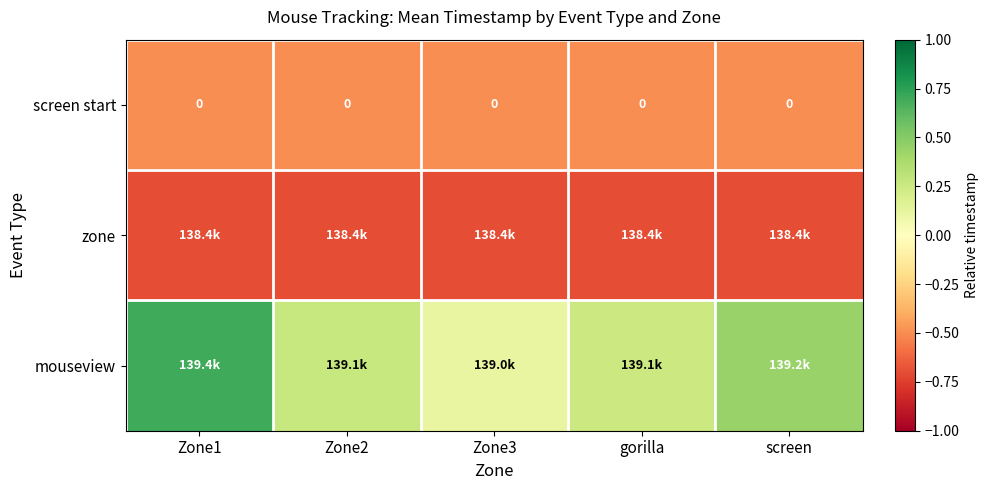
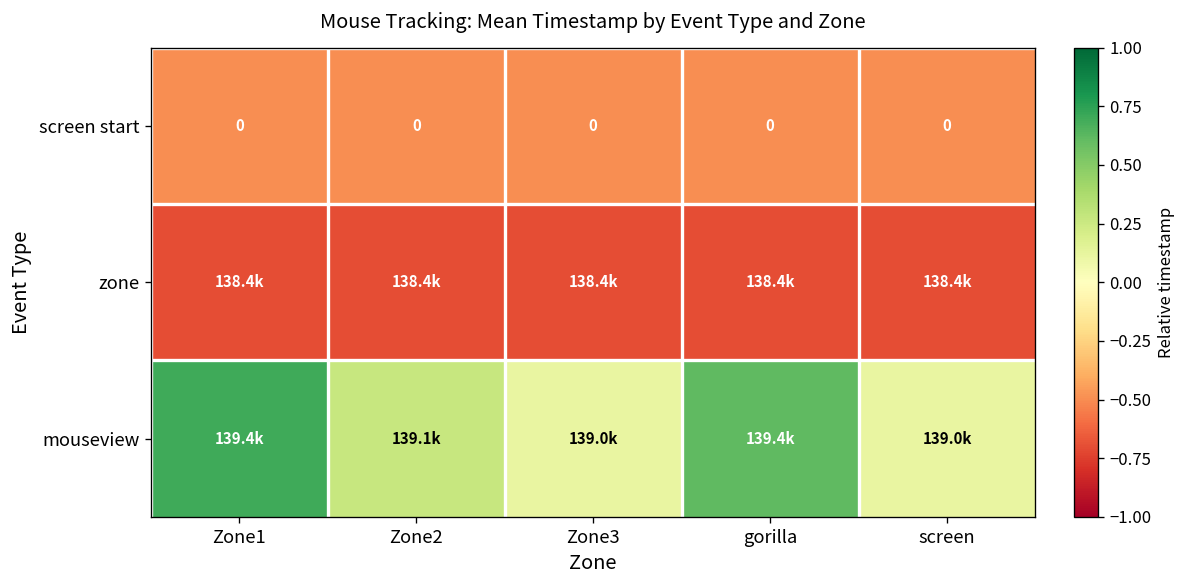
  {
    "screen start": {
      "Zone1": "0",
      "Zone2": "0",
      "Zone3": "0",
      "gorilla": "0",
      "screen": "0"
    },
    "zone": {
      "Zone1": "138.4k",
      "Zone2": "138.4k",
      "Zone3": "138.4k",
      "gorilla": "138.4k",
      "screen": "138.4k"
    },
    "mouseview": {
      "Zone1": "139.4k",
      "Zone2": "139.1k",
      "Zone3": "139.0k",
-     "gorilla": "139.1k",
-     "screen": "139.2k"
+     "gorilla": "139.4k",
+     "screen": "139.0k"
    }
  }
